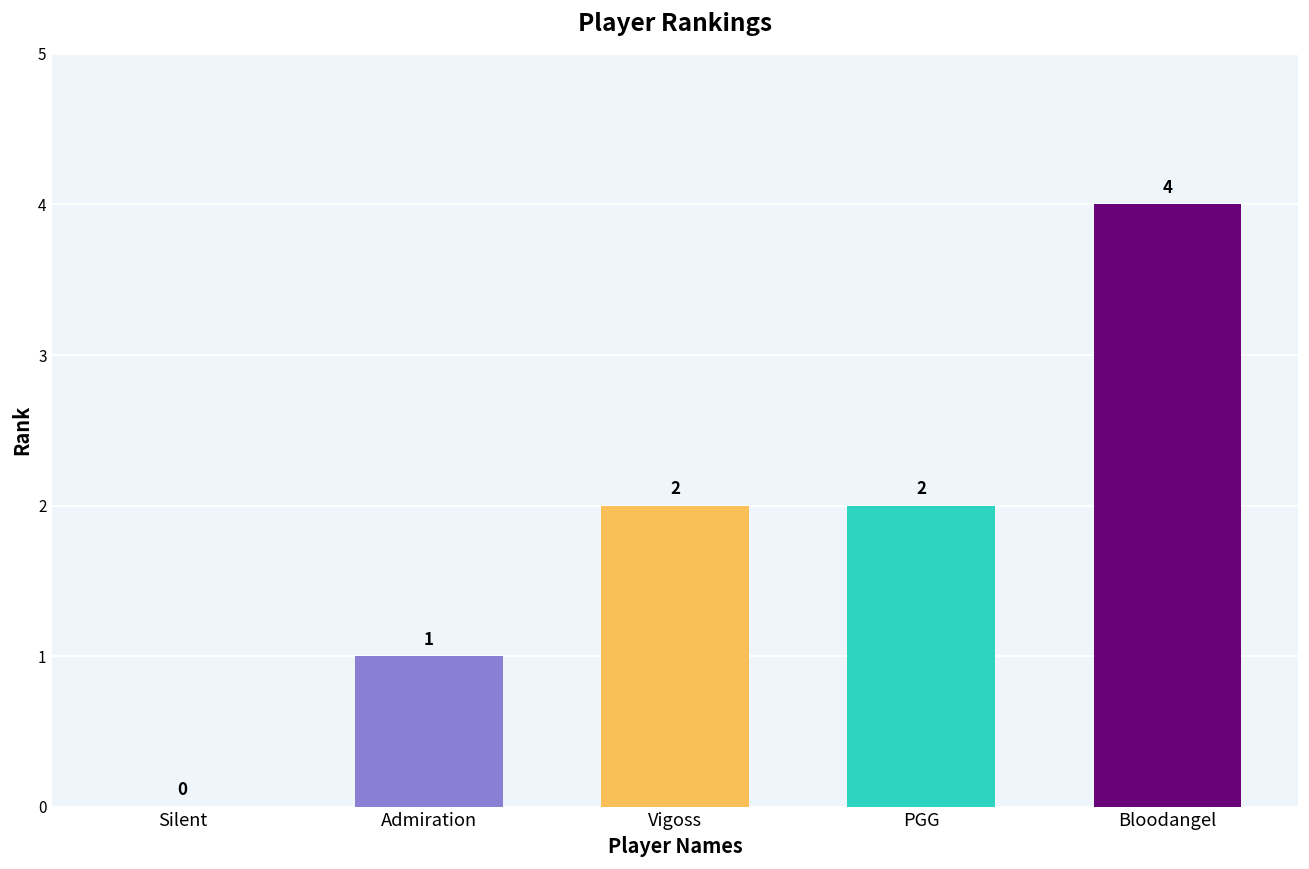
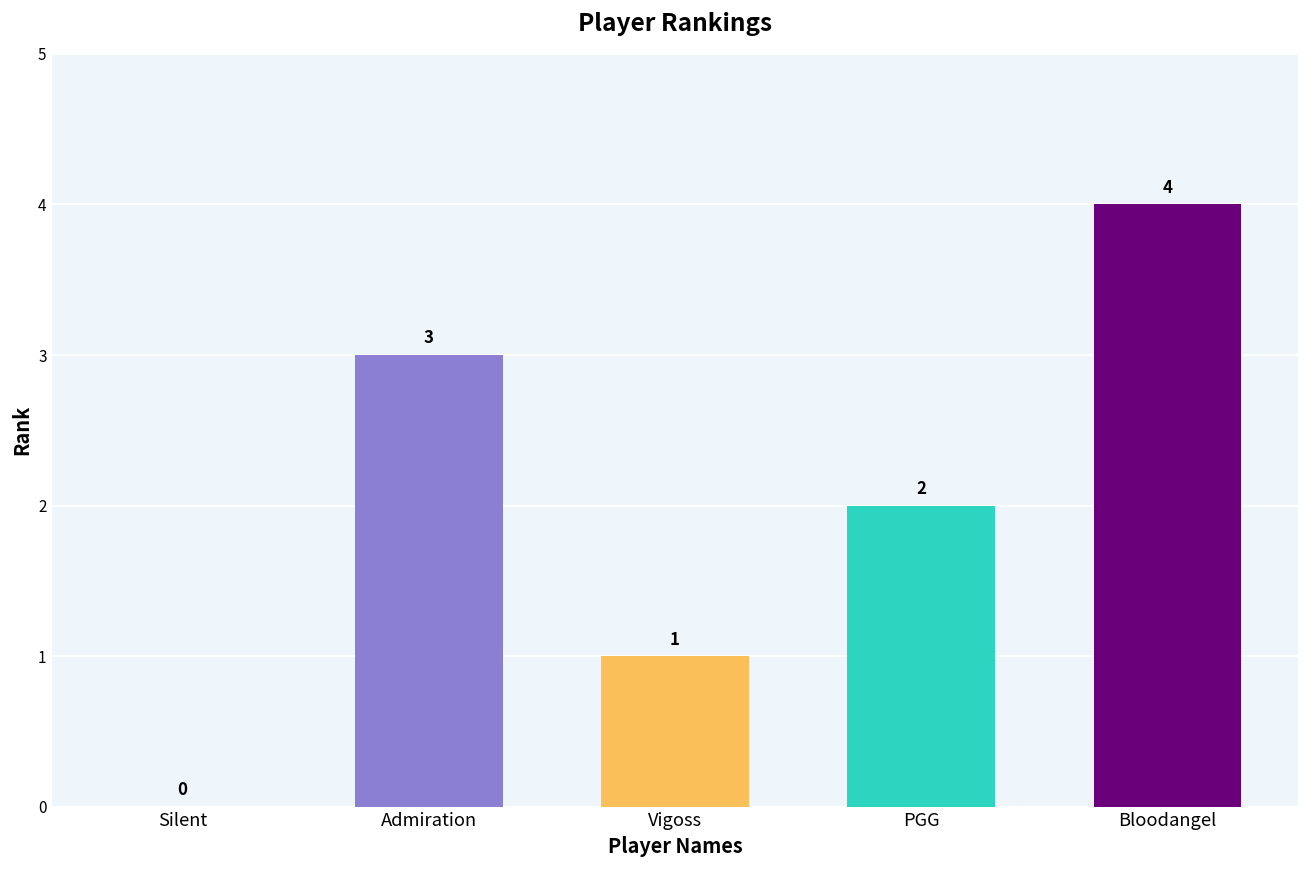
  {
    "Silent": 0,
-   "Admiration": 1,
-   "Vigoss": 2,
+   "Admiration": 3,
+   "Vigoss": 1,
    "PGG": 2,
    "Bloodangel": 4
  }
